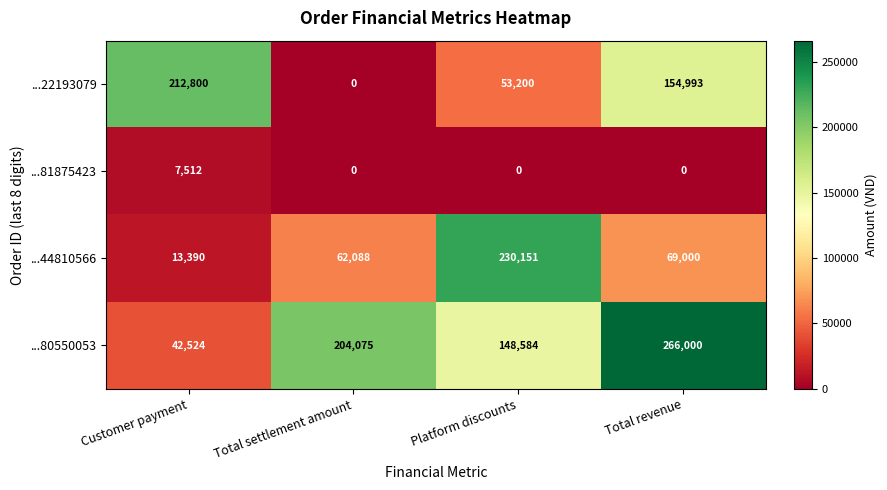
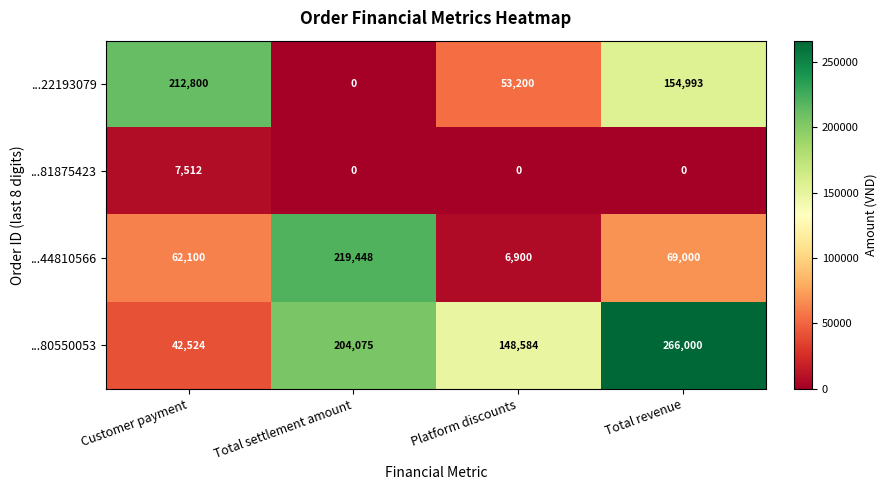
  {
    "...22193079": {
      "Customer payment": "212,800",
      "Total settlement amount": "0",
      "Platform discounts": "53,200",
      "Total revenue": "154,993"
    },
    "...81875423": {
      "Customer payment": "7,512",
      "Total settlement amount": "0",
      "Platform discounts": "0",
      "Total revenue": "0"
    },
    "...44810566": {
-     "Customer payment": "13,390",
-     "Total settlement amount": "62,088",
-     "Platform discounts": "230,151",
+     "Customer payment": "62,100",
+     "Total settlement amount": "219,448",
+     "Platform discounts": "6,900",
      "Total revenue": "69,000"
    },
    "...80550053": {
      "Customer payment": "42,524",
      "Total settlement amount": "204,075",
      "Platform discounts": "148,584",
      "Total revenue": "266,000"
    }
  }
